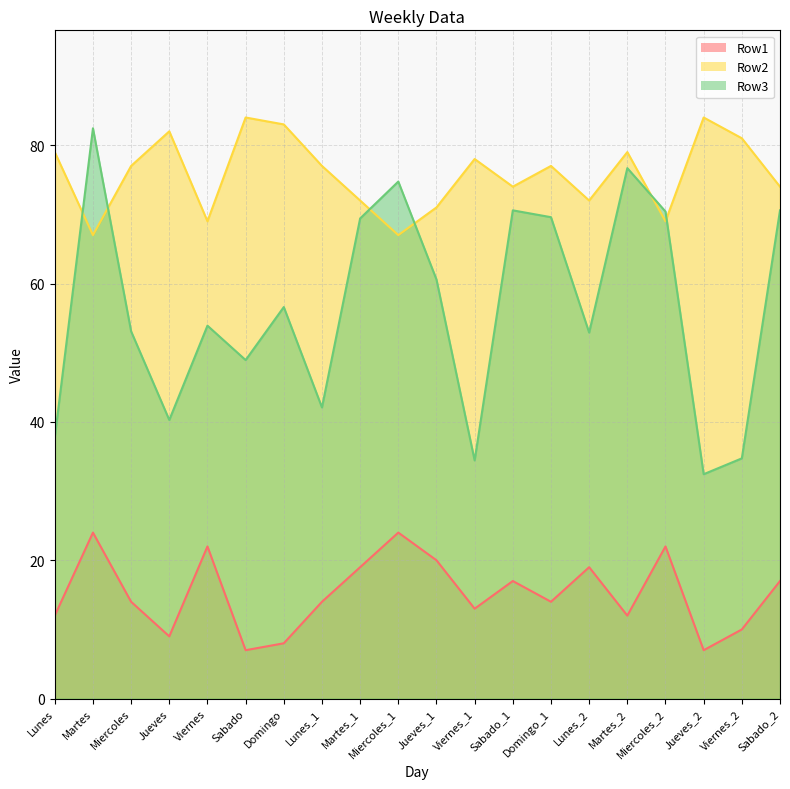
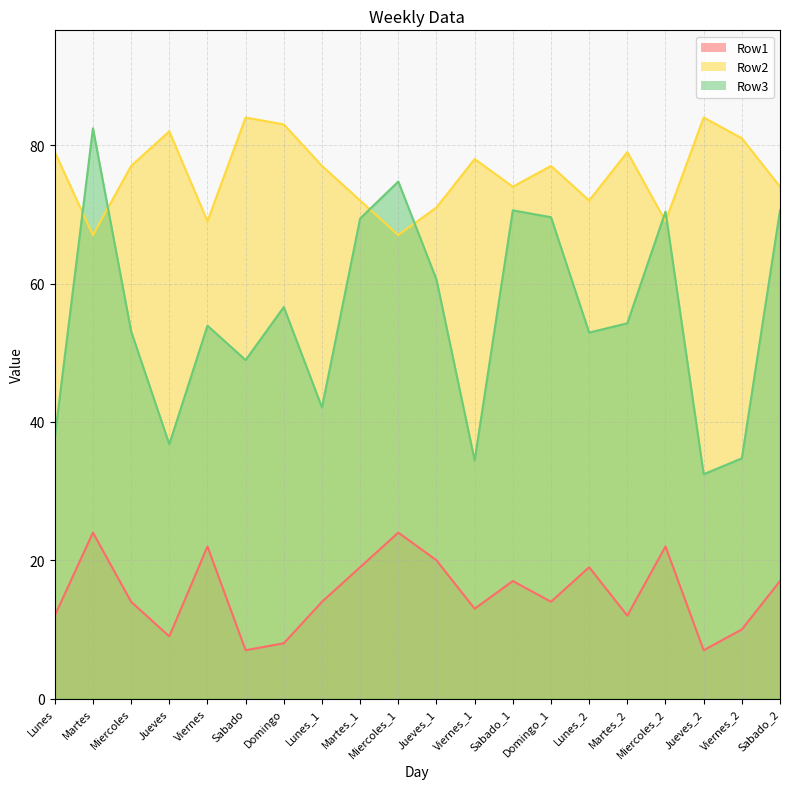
  {
    "Row1": {
      "Lunes": 12,
      "Martes": 24,
      "Miercoles": 14,
      "Jueves": 9,
      "Viernes": 22,
      "Sabado": 7,
      "Domingo": 8,
      "Lunes_1": 14,
      "Martes_1": 19,
      "Miercoles_1": 24,
      "Jueves_1": 20,
      "Viernes_1": 13,
      "Sabado_1": 17,
      "Domingo_1": 14,
      "Lunes_2": 19,
      "Martes_2": 12,
      "Miercoles_2": 22,
      "Jueves_2": 7,
      "Viernes_2": 10,
      "Sabado_2": 17
    },
    "Row2": {
      "Lunes": 79,
      "Martes": 67,
      "Miercoles": 77,
      "Jueves": 82,
      "Viernes": 69,
      "Sabado": 84,
      "Domingo": 83,
      "Lunes_1": 77,
      "Martes_1": 72,
      "Miercoles_1": 67,
      "Jueves_1": 71,
      "Viernes_1": 78,
      "Sabado_1": 74,
      "Domingo_1": 77,
      "Lunes_2": 72,
      "Martes_2": 79,
      "Miercoles_2": 69,
      "Jueves_2": 84,
      "Viernes_2": 81,
      "Sabado_2": 74
    },
    "Row3": {
      "Lunes": 38,
      "Martes": 82,
      "Miercoles": 53,
-     "Jueves": 40,
+     "Jueves": 37,
      "Viernes": 54,
      "Sabado": 49,
      "Domingo": 57,
      "Lunes_1": 42,
      "Martes_1": 69,
      "Miercoles_1": 75,
      "Jueves_1": 61,
      "Viernes_1": 34,
      "Sabado_1": 71,
      "Domingo_1": 70,
      "Lunes_2": 53,
-     "Martes_2": 77,
+     "Martes_2": 54,
      "Miercoles_2": 70,
      "Jueves_2": 32,
      "Viernes_2": 35,
      "Sabado_2": 71
    }
  }
